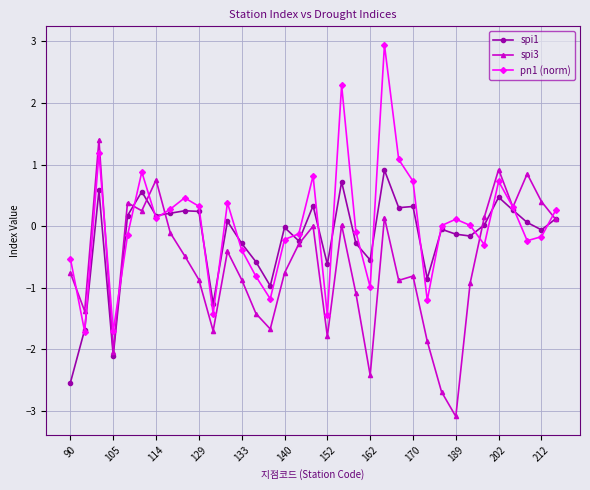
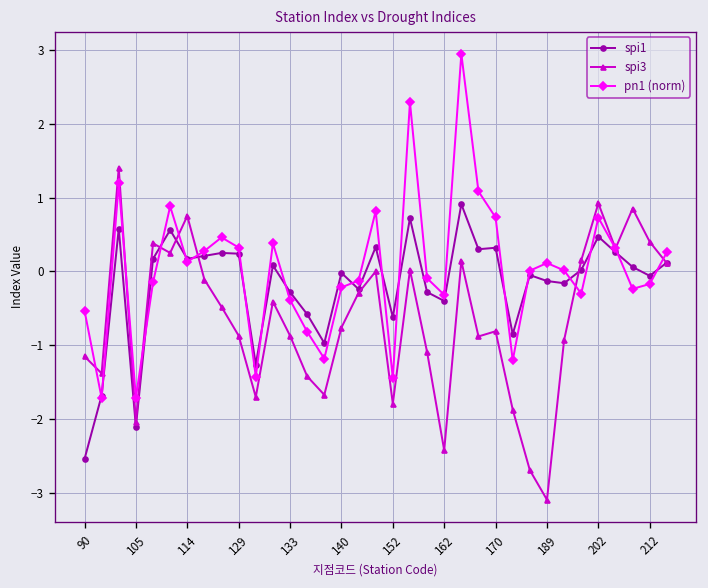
  {
    "spi1": {
      "90": -2.5,
      "105": -2.1,
      "129": 0.2,
      "133": -0.3,
      "140": 0.0,
      "152": -0.6,
-     "162": -0.6,
+     "162": -0.4,
      "170": 0.3,
      "189": -0.1,
      "202": 0.5,
      "212": -0.1
    },
    "spi3": {
-     "90": -0.8,
+     "90": -1.2,
      "105": -2.0,
      "114": 0.8,
      "129": -0.9,
      "133": -0.9,
      "140": -0.8,
      "152": -1.8,
      "162": -2.4,
      "170": -0.8,
      "189": -3.1,
      "202": 0.9,
      "212": 0.4
    },
    "pn1 (norm)": {
      "90": -0.5,
      "105": -1.7,
      "129": 0.3,
      "133": -0.4,
      "140": -0.2,
      "152": -1.4,
-     "162": -1.0,
+     "162": -0.3,
      "170": 0.7,
      "189": 0.1,
      "202": 0.7,
      "212": -0.2
    }
  }
